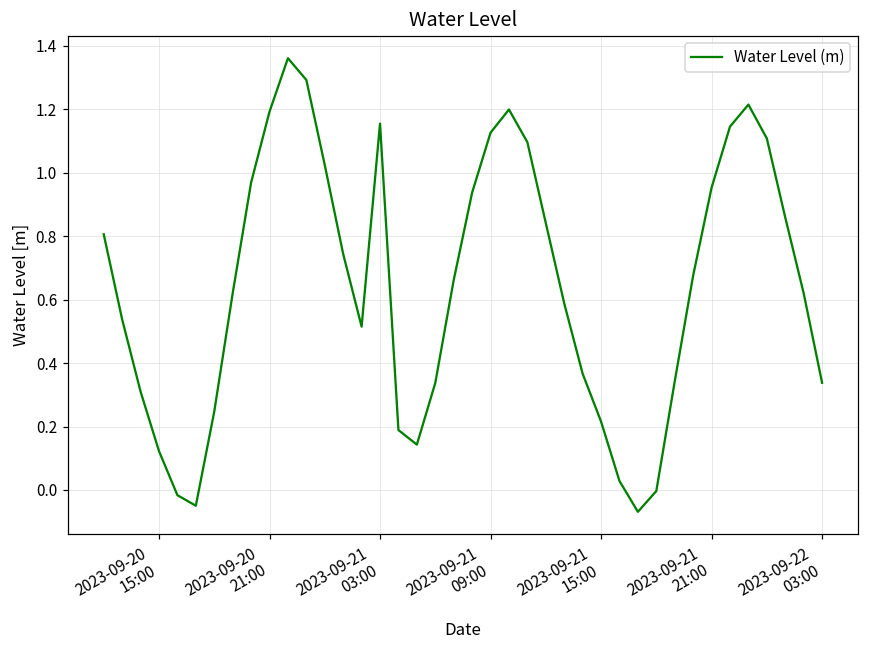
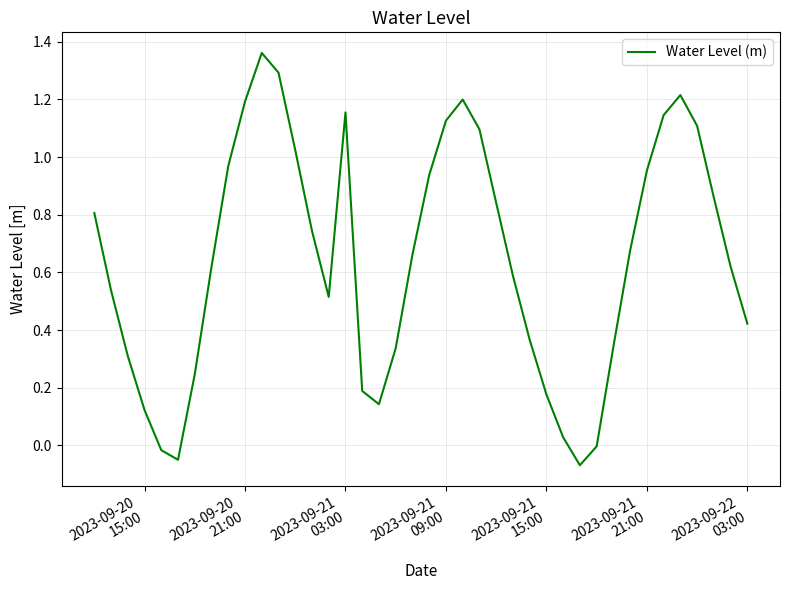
  {
    "2023-09-20 15:00": 0.12,
    "2023-09-20 21:00": 1.19,
    "2023-09-21 03:00": 1.15,
    "2023-09-21 09:00": 1.13,
-   "2023-09-21 15:00": 0.22,
+   "2023-09-21 15:00": 0.18,
    "2023-09-21 21:00": 0.95,
-   "2023-09-22 03:00": 0.34
+   "2023-09-22 03:00": 0.42
  }
